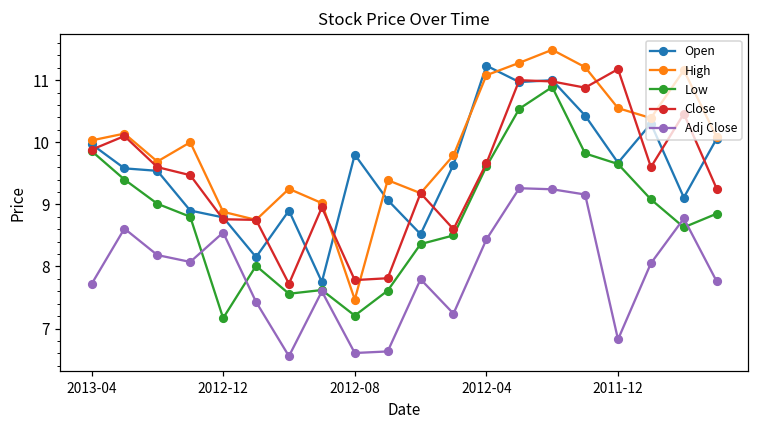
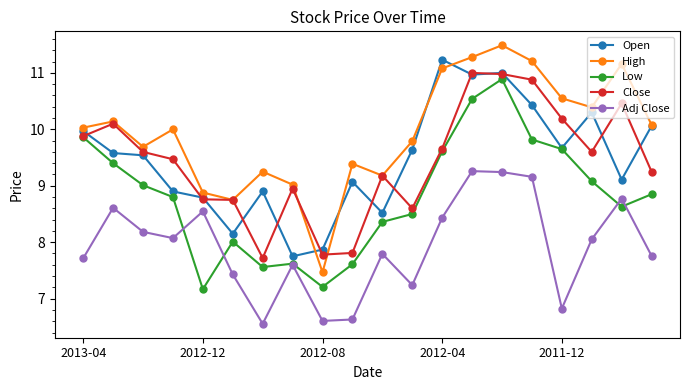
  {
    "Open": {
      "2013-04": 10.0,
-     "2012-08": 9.8,
+     "2012-08": 7.9,
      "2012-04": 11.2
    },
    "High": {
      "2013-04": 10.0,
      "2012-12": 8.9,
      "2012-08": 7.5,
      "2012-04": 11.1,
      "2011-12": 10.6
    },
    "Low": {
      "2012-12": 7.2,
      "2012-08": 7.2,
      "2012-04": 9.6
    },
    "Close": {
      "2012-08": 7.8,
      "2012-04": 9.7,
-     "2011-12": 11.2
+     "2011-12": 10.2
    },
    "Adj Close": {
      "2013-04": 7.7,
      "2012-12": 8.5,
      "2012-08": 6.6,
      "2012-04": 8.4,
      "2011-12": 6.8
    }
  }
